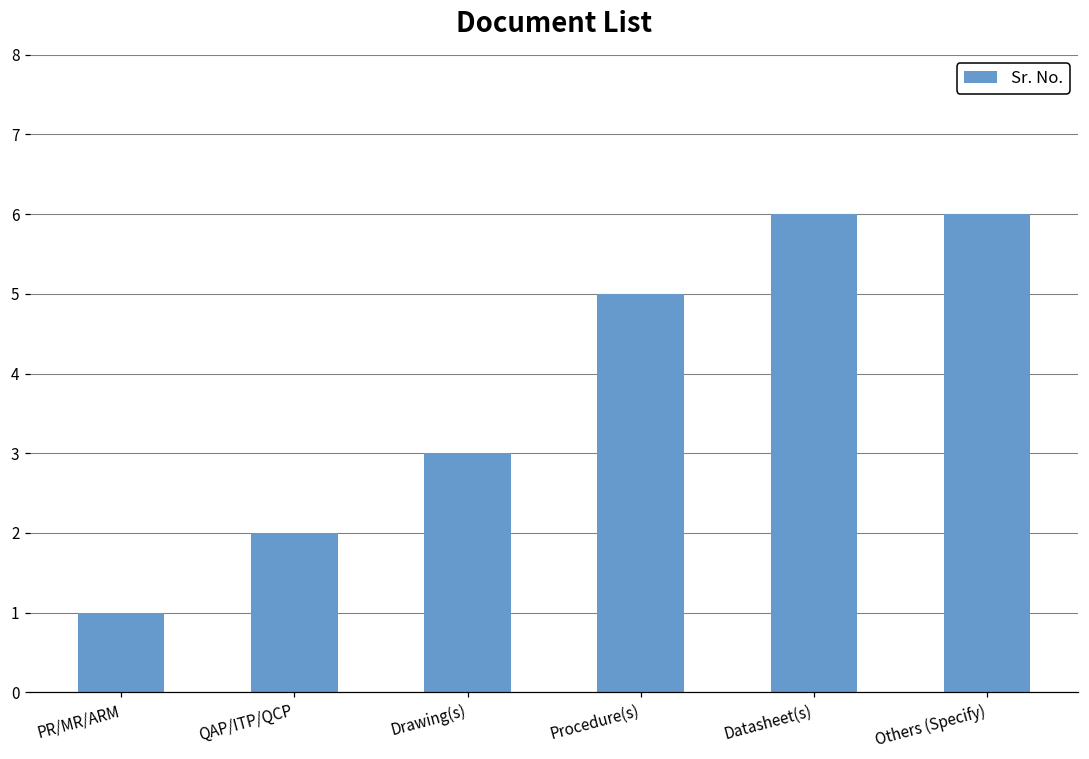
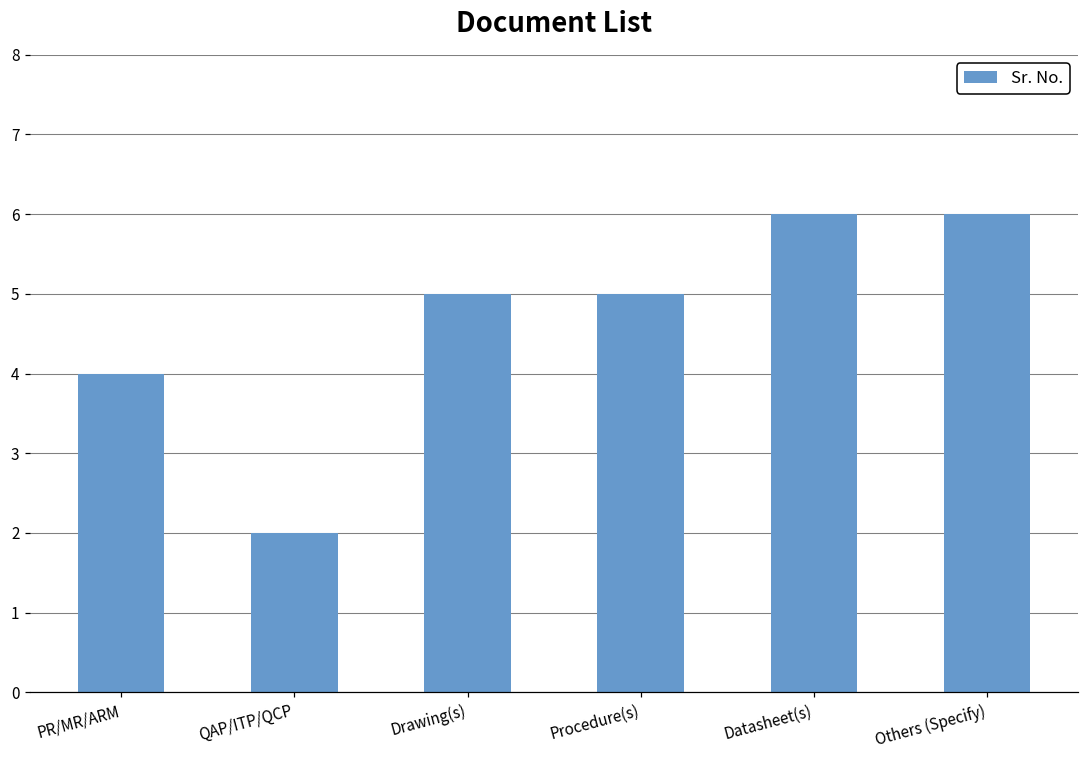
  {
-   "PR/MR/ARM": 1,
+   "PR/MR/ARM": 4,
    "QAP/ITP/QCP": 2,
-   "Drawing(s)": 3,
+   "Drawing(s)": 5,
    "Procedure(s)": 5,
    "Datasheet(s)": 6,
    "Others (Specify)": 6
  }
